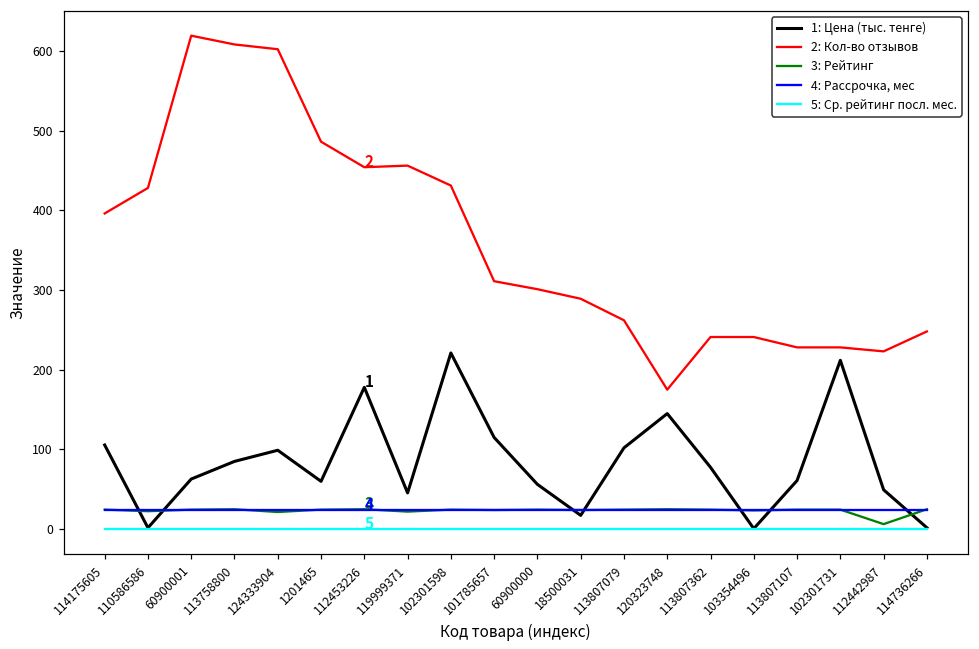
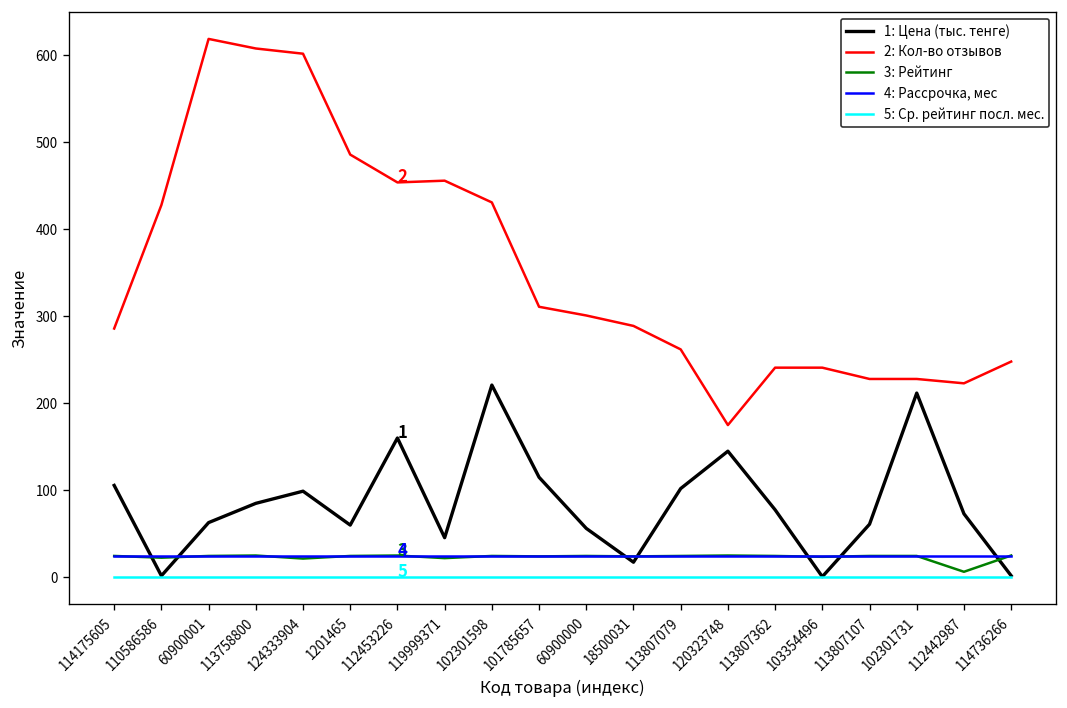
  {
    "1: Цена (тыс. тенге)": {
      "114175605": 110,
      "60900001": 60,
      "113758800": 80,
      "124333904": 100,
      "1201465": 60,
-     "112453226": 180,
+     "112453226": 160,
      "119999371": 50,
      "102301598": 220,
      "101785657": 110,
      "60900000": 60,
      "18500031": 20,
      "113807079": 100,
      "120323748": 140,
      "113807362": 80,
      "113807107": 60,
      "102301731": 210,
-     "112442987": 50
+     "112442987": 70
    },
    "2: Кол-во отзывов": {
-     "114175605": 400,
+     "114175605": 290,
      "110586586": 430,
      "60900001": 620,
      "113758800": 610,
      "124333904": 600,
      "1201465": 490,
      "119999371": 460,
      "102301598": 430,
      "101785657": 310,
      "60900000": 300,
      "18500031": 290,
      "113807079": 260,
      "120323748": 180,
      "113807362": 240,
      "103354496": 240,
      "113807107": 230,
      "102301731": 230,
      "112442987": 220,
      "114736266": 250
    },
    "3: Рейтинг": {
      "112442987": 10
    },
    "4: Рассрочка, мес": {
      "112442987": 20
    },
    "5: Ср. рейтинг посл. мес.": {
      "114175605": 0,
      "60900001": 0,
      "113758800": 0,
      "124333904": 0,
      "1201465": 0,
      "119999371": 0,
      "102301598": 0,
      "101785657": 0,
      "60900000": 0,
      "18500031": 0,
      "113807079": 0,
      "120323748": 0,
      "113807362": 0,
      "113807107": 0,
      "102301731": 0,
      "112442987": 0
    }
  }
